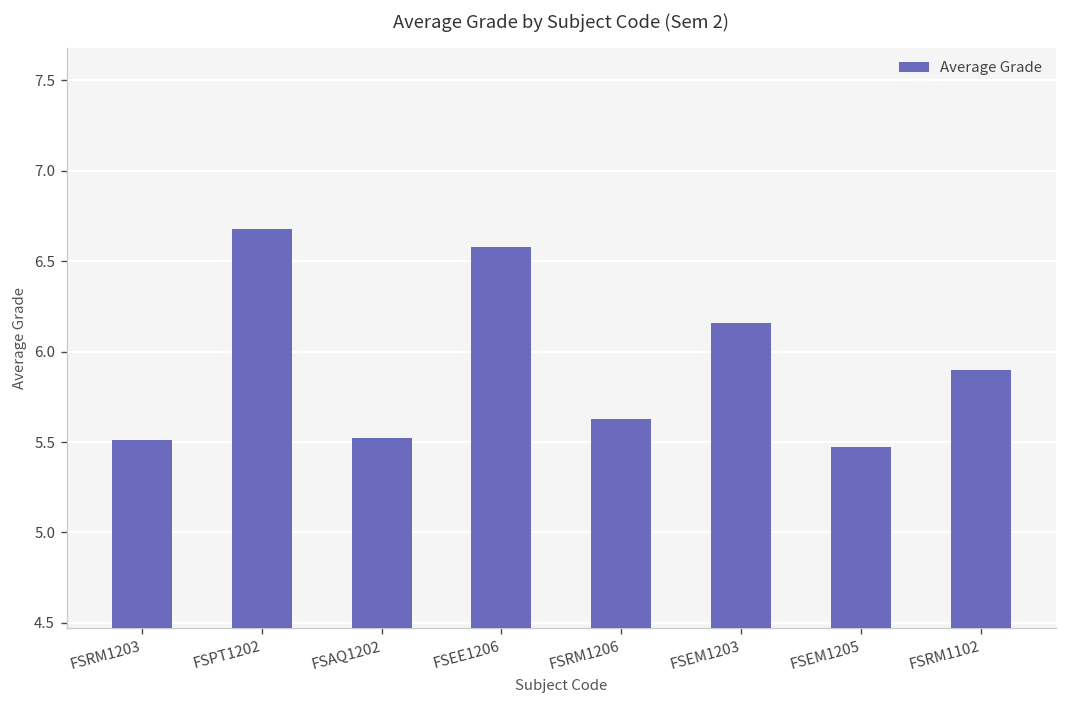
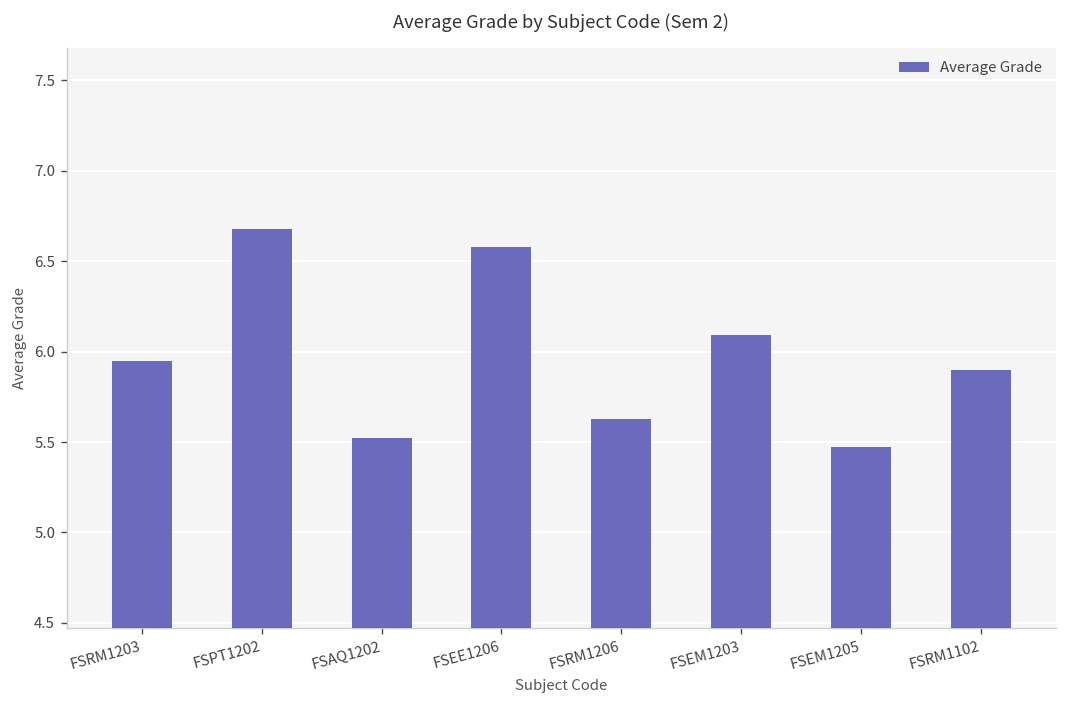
  {
-   "FSRM1203": 5.51,
+   "FSRM1203": 5.95,
    "FSPT1202": 6.68,
    "FSAQ1202": 5.52,
    "FSEE1206": 6.58,
    "FSRM1206": 5.63,
-   "FSEM1203": 6.16,
+   "FSEM1203": 6.09,
    "FSEM1205": 5.47,
    "FSRM1102": 5.90
  }
